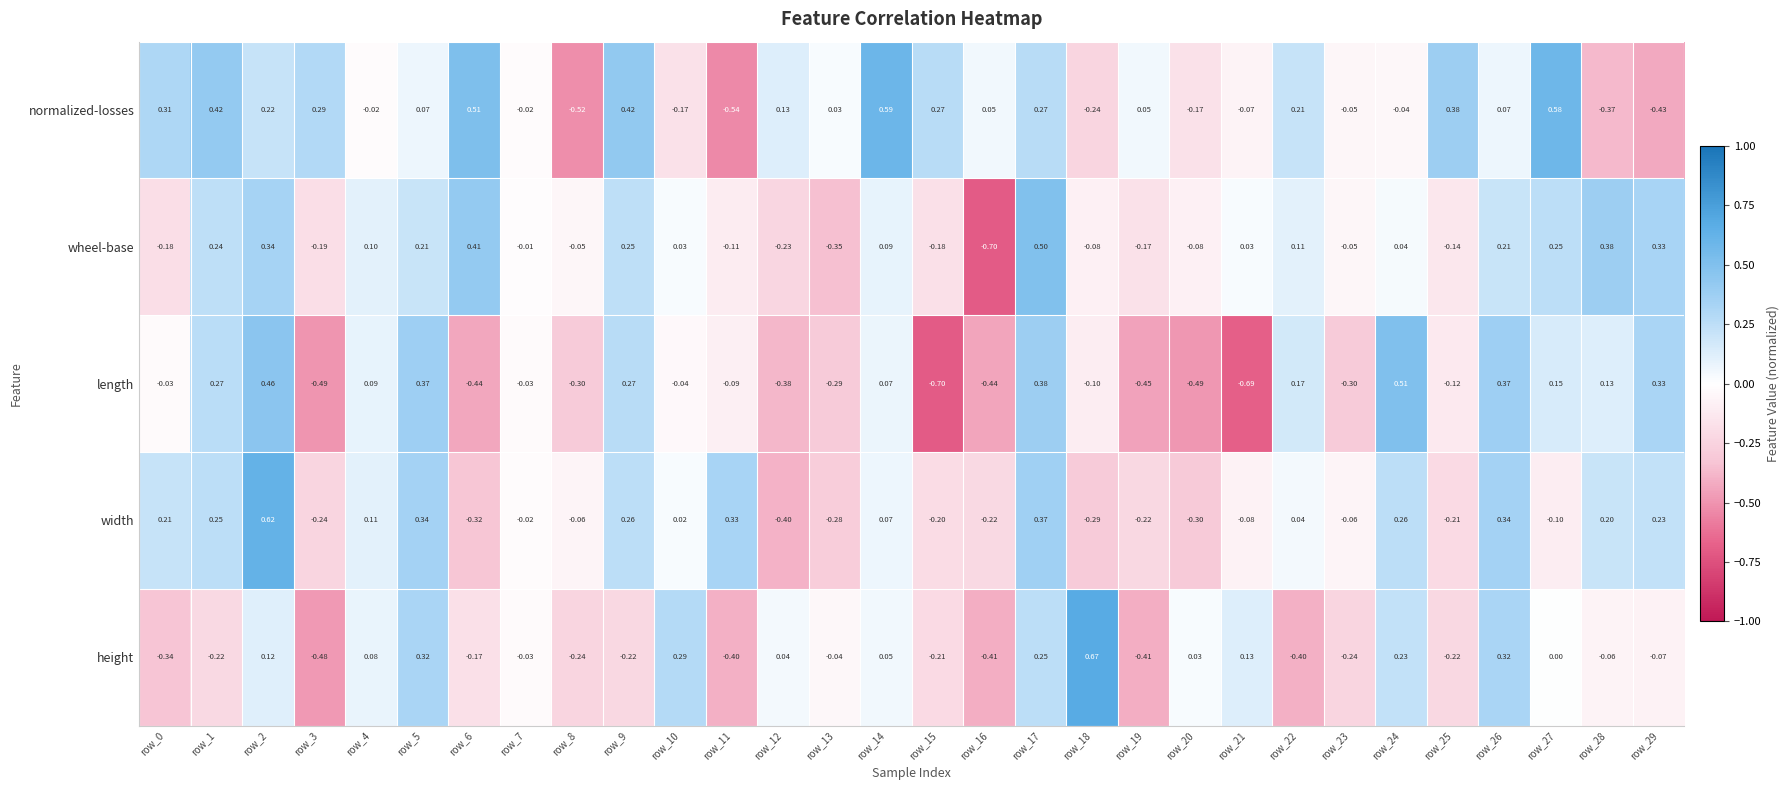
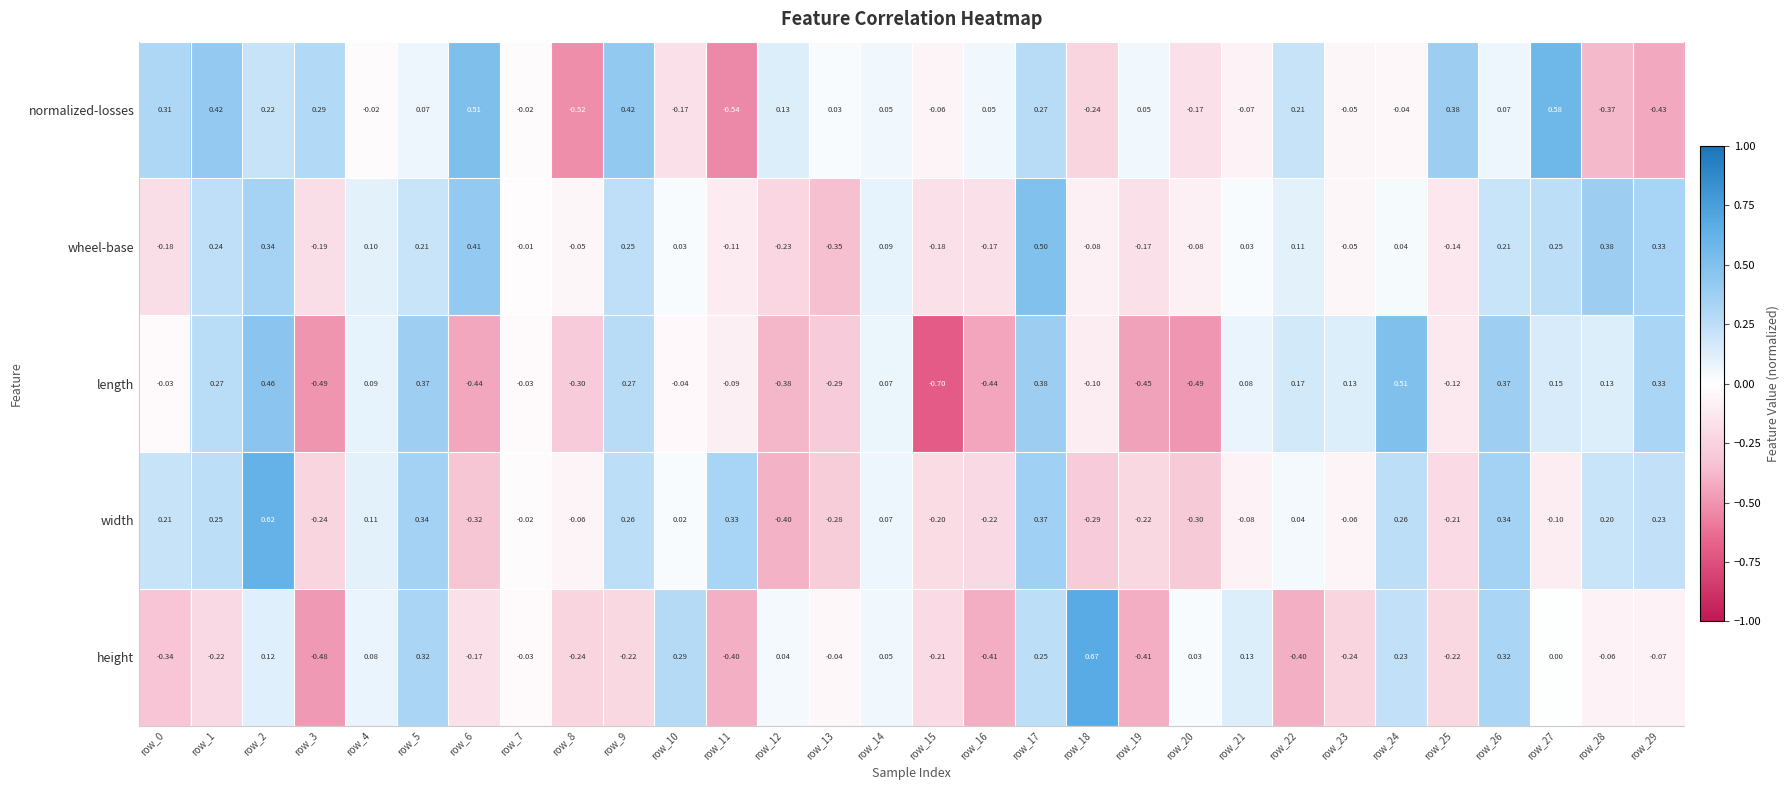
  {
    "normalized-losses": {
      "row_0": 0.31,
      "row_1": 0.42,
      "row_2": 0.22,
      "row_3": 0.29,
      "row_4": -0.02,
      "row_5": 0.07,
      "row_6": 0.51,
      "row_7": -0.02,
      "row_8": -0.52,
      "row_9": 0.42,
      "row_10": -0.17,
      "row_11": -0.54,
      "row_12": 0.13,
      "row_13": 0.03,
-     "row_14": 0.59,
-     "row_15": 0.27,
+     "row_14": 0.05,
+     "row_15": -0.06,
      "row_16": 0.05,
      "row_17": 0.27,
      "row_18": -0.24,
      "row_19": 0.05,
      "row_20": -0.17,
      "row_21": -0.07,
      "row_22": 0.21,
      "row_23": -0.05,
      "row_24": -0.04,
      "row_25": 0.38,
      "row_26": 0.07,
      "row_27": 0.58,
      "row_28": -0.37,
      "row_29": -0.43
    },
    "wheel-base": {
      "row_0": -0.18,
      "row_1": 0.24,
      "row_2": 0.34,
      "row_3": -0.19,
      "row_4": 0.10,
      "row_5": 0.21,
      "row_6": 0.41,
      "row_7": -0.01,
      "row_8": -0.05,
      "row_9": 0.25,
      "row_10": 0.03,
      "row_11": -0.11,
      "row_12": -0.23,
      "row_13": -0.35,
      "row_14": 0.09,
      "row_15": -0.18,
-     "row_16": -0.70,
+     "row_16": -0.17,
      "row_17": 0.50,
      "row_18": -0.08,
      "row_19": -0.17,
      "row_20": -0.08,
      "row_21": 0.03,
      "row_22": 0.11,
      "row_23": -0.05,
      "row_24": 0.04,
      "row_25": -0.14,
      "row_26": 0.21,
      "row_27": 0.25,
      "row_28": 0.38,
      "row_29": 0.33
    },
    "length": {
      "row_0": -0.03,
      "row_1": 0.27,
      "row_2": 0.46,
      "row_3": -0.49,
      "row_4": 0.09,
      "row_5": 0.37,
      "row_6": -0.44,
      "row_7": -0.03,
      "row_8": -0.30,
      "row_9": 0.27,
      "row_10": -0.04,
      "row_11": -0.09,
      "row_12": -0.38,
      "row_13": -0.29,
      "row_14": 0.07,
      "row_15": -0.70,
      "row_16": -0.44,
      "row_17": 0.38,
      "row_18": -0.10,
      "row_19": -0.45,
      "row_20": -0.49,
-     "row_21": -0.69,
+     "row_21": 0.08,
      "row_22": 0.17,
-     "row_23": -0.30,
+     "row_23": 0.13,
      "row_24": 0.51,
      "row_25": -0.12,
      "row_26": 0.37,
      "row_27": 0.15,
      "row_28": 0.13,
      "row_29": 0.33
    },
    "width": {
      "row_0": 0.21,
      "row_1": 0.25,
      "row_2": 0.62,
      "row_3": -0.24,
      "row_4": 0.11,
      "row_5": 0.34,
      "row_6": -0.32,
      "row_7": -0.02,
      "row_8": -0.06,
      "row_9": 0.26,
      "row_10": 0.02,
      "row_11": 0.33,
      "row_12": -0.40,
      "row_13": -0.28,
      "row_14": 0.07,
      "row_15": -0.20,
      "row_16": -0.22,
      "row_17": 0.37,
      "row_18": -0.29,
      "row_19": -0.22,
      "row_20": -0.30,
      "row_21": -0.08,
      "row_22": 0.04,
      "row_23": -0.06,
      "row_24": 0.26,
      "row_25": -0.21,
      "row_26": 0.34,
      "row_27": -0.10,
      "row_28": 0.20,
      "row_29": 0.23
    },
    "height": {
      "row_0": -0.34,
      "row_1": -0.22,
      "row_2": 0.12,
      "row_3": -0.48,
      "row_4": 0.08,
      "row_5": 0.32,
      "row_6": -0.17,
      "row_7": -0.03,
      "row_8": -0.24,
      "row_9": -0.22,
      "row_10": 0.29,
      "row_11": -0.40,
      "row_12": 0.04,
      "row_13": -0.04,
      "row_14": 0.05,
      "row_15": -0.21,
      "row_16": -0.41,
      "row_17": 0.25,
      "row_18": 0.67,
      "row_19": -0.41,
      "row_20": 0.03,
      "row_21": 0.13,
      "row_22": -0.40,
      "row_23": -0.24,
      "row_24": 0.23,
      "row_25": -0.22,
      "row_26": 0.32,
      "row_27": 0.00,
      "row_28": -0.06,
      "row_29": -0.07
    }
  }
